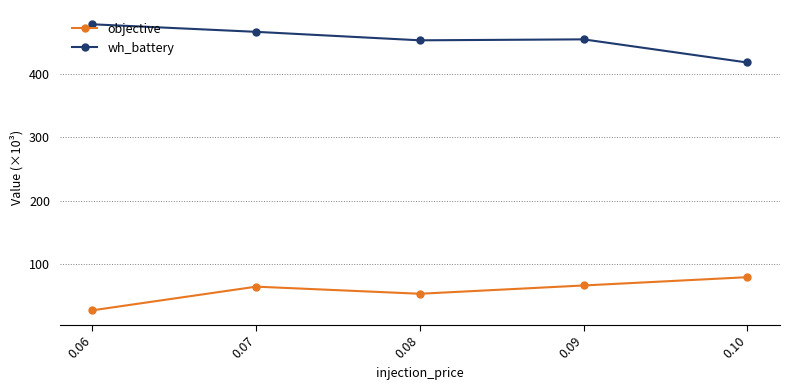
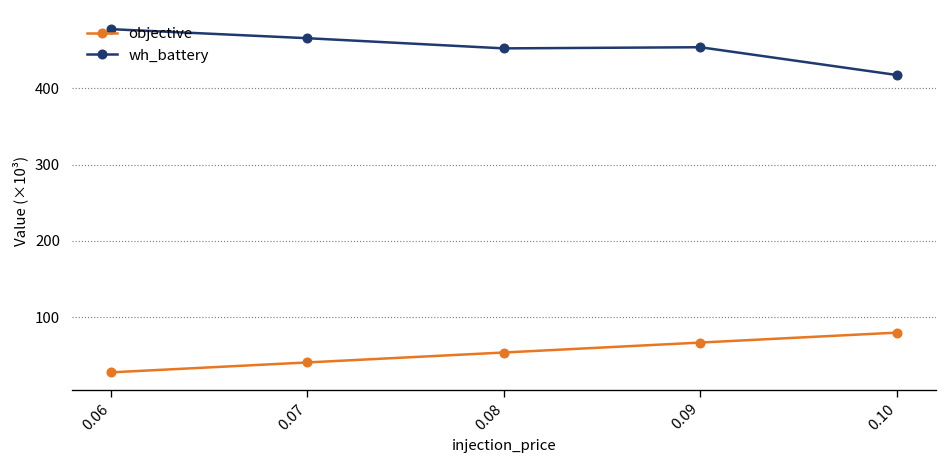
  {
    "objective": {
      "0.06": 30,
-     "0.07": 70,
+     "0.07": 40,
      "0.08": 50,
      "0.09": 70,
      "0.10": 80
    },
    "wh_battery": {
      "0.06": 480,
      "0.07": 470,
      "0.08": 450,
      "0.09": 450,
      "0.10": 420
    }
  }
